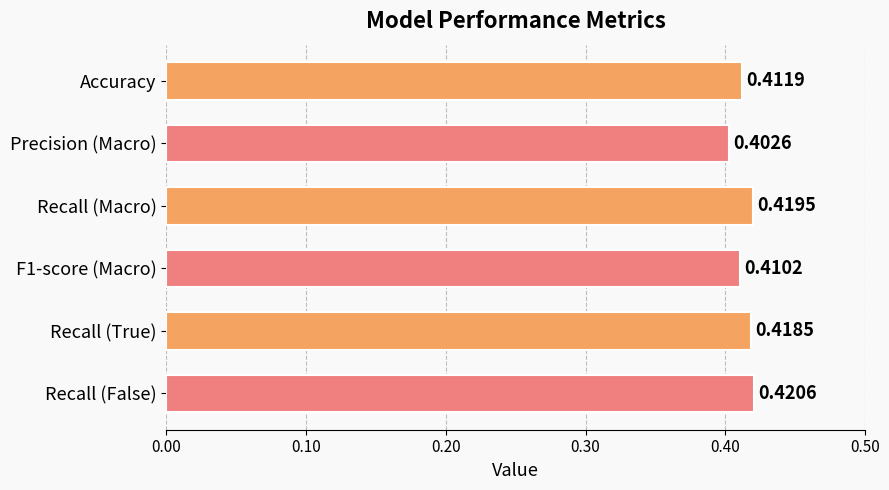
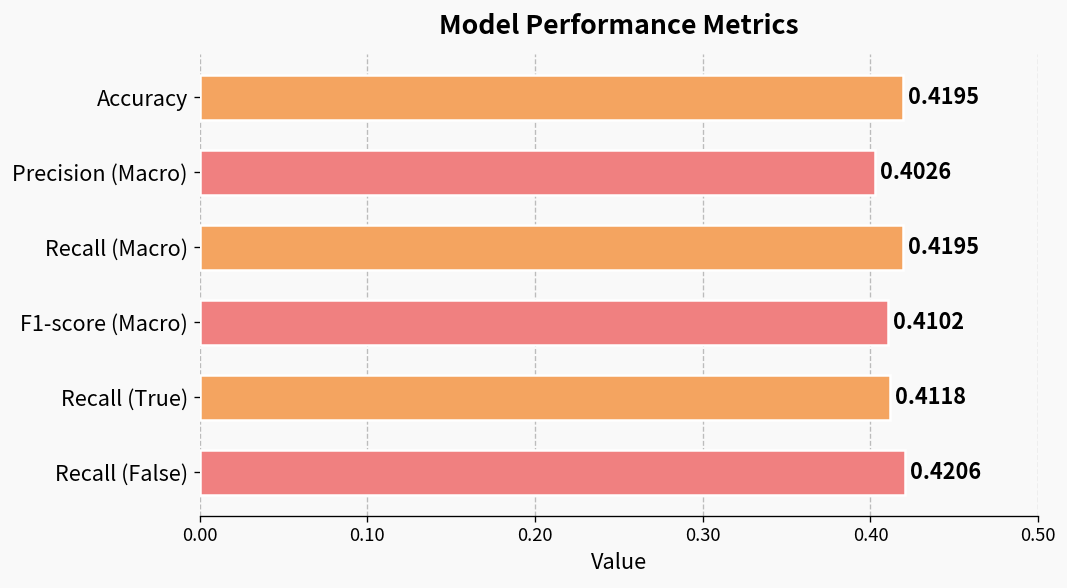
  {
-   "Accuracy": 0.4119,
+   "Accuracy": 0.4195,
    "Precision (Macro)": 0.4026,
    "Recall (Macro)": 0.4195,
    "F1-score (Macro)": 0.4102,
-   "Recall (True)": 0.4185,
+   "Recall (True)": 0.4118,
    "Recall (False)": 0.4206
  }
